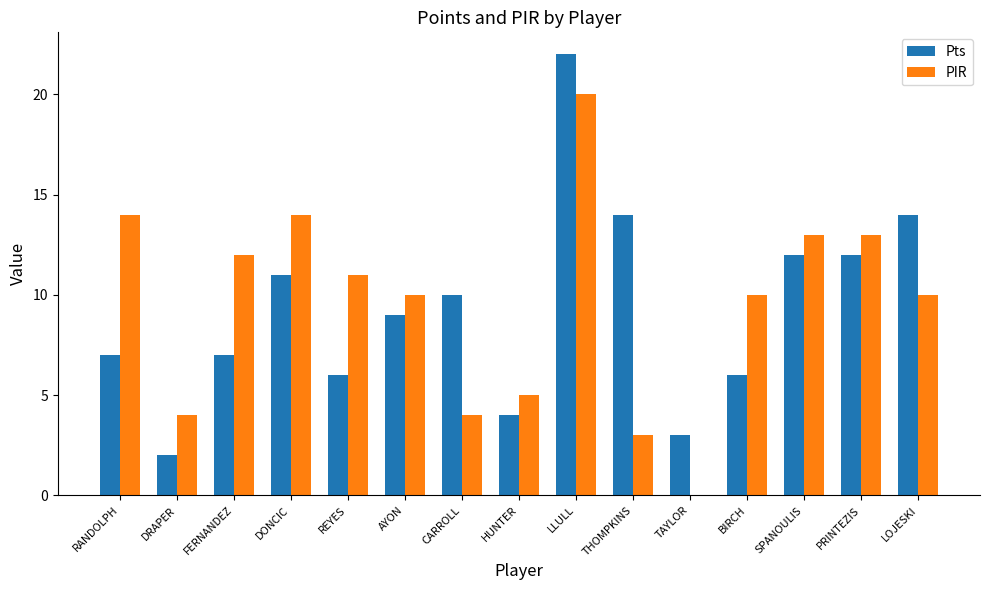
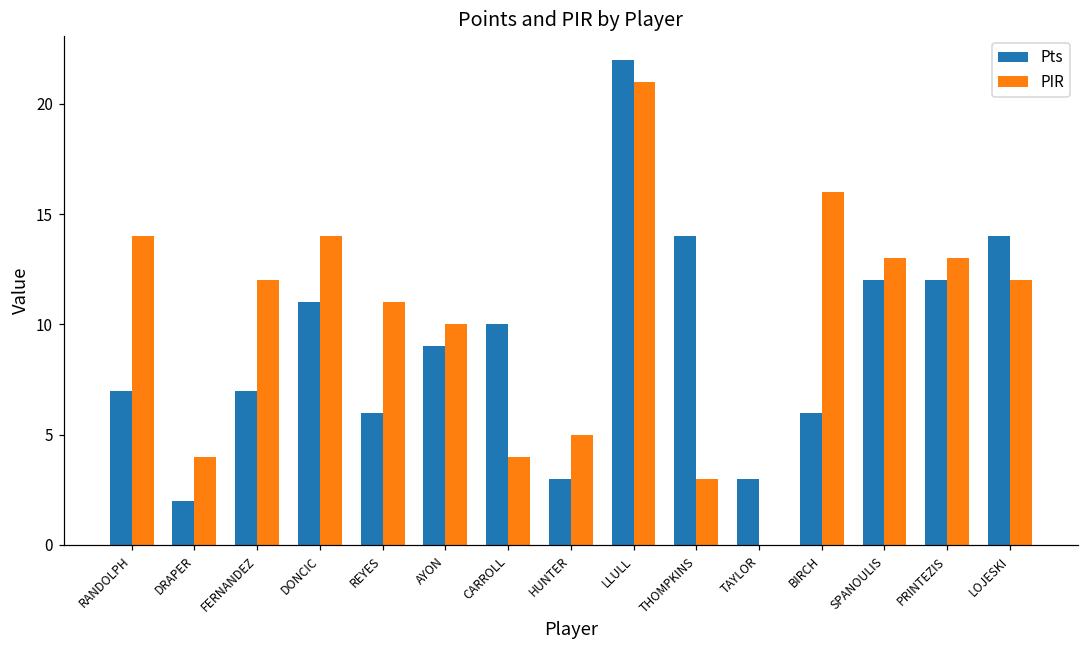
  {
    "Pts": {
      "RANDOLPH": 7,
      "DRAPER": 2,
      "FERNANDEZ": 7,
      "DONCIC": 11,
      "REYES": 6,
      "AYON": 9,
      "CARROLL": 10,
-     "HUNTER": 4,
+     "HUNTER": 3,
      "LLULL": 22,
      "THOMPKINS": 14,
      "TAYLOR": 3,
      "BIRCH": 6,
      "SPANOULIS": 12,
      "PRINTEZIS": 12,
      "LOJESKI": 14
    },
    "PIR": {
      "RANDOLPH": 14,
      "DRAPER": 4,
      "FERNANDEZ": 12,
      "DONCIC": 14,
      "REYES": 11,
      "AYON": 10,
      "CARROLL": 4,
      "HUNTER": 5,
-     "LLULL": 20,
+     "LLULL": 21,
      "THOMPKINS": 3,
      "TAYLOR": 0,
-     "BIRCH": 10,
+     "BIRCH": 16,
      "SPANOULIS": 13,
      "PRINTEZIS": 13,
-     "LOJESKI": 10
+     "LOJESKI": 12
    }
  }
